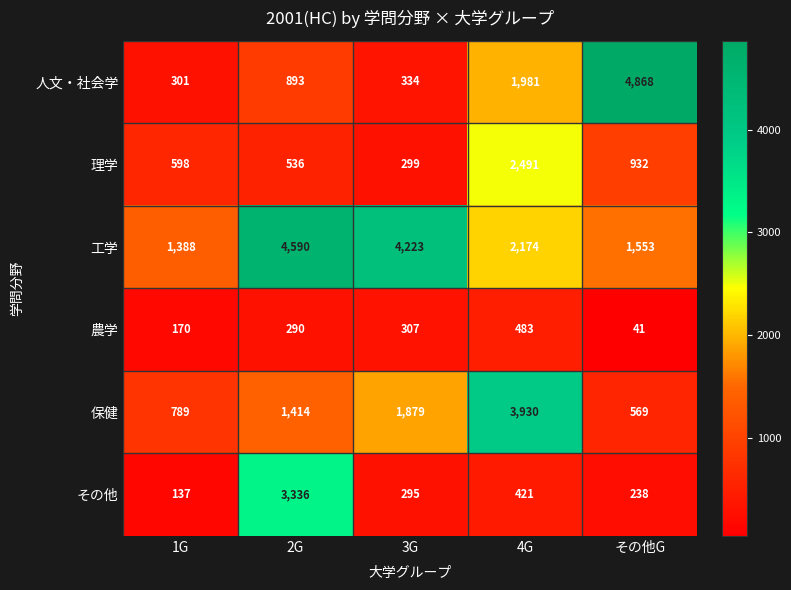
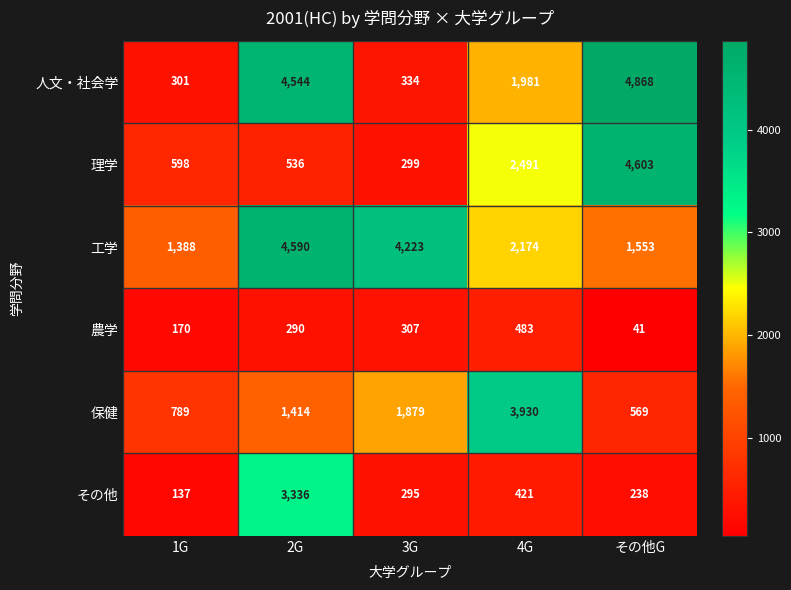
  {
    "人文・社会学": {
      "1G": "301",
-     "2G": "893",
+     "2G": "4,544",
      "3G": "334",
      "4G": "1,981",
      "その他G": "4,868"
    },
    "理学": {
      "1G": "598",
      "2G": "536",
      "3G": "299",
      "4G": "2,491",
-     "その他G": "932"
+     "その他G": "4,603"
    },
    "工学": {
      "1G": "1,388",
      "2G": "4,590",
      "3G": "4,223",
      "4G": "2,174",
      "その他G": "1,553"
    },
    "農学": {
      "1G": "170",
      "2G": "290",
      "3G": "307",
      "4G": "483",
      "その他G": "41"
    },
    "保健": {
      "1G": "789",
      "2G": "1,414",
      "3G": "1,879",
      "4G": "3,930",
      "その他G": "569"
    },
    "その他": {
      "1G": "137",
      "2G": "3,336",
      "3G": "295",
      "4G": "421",
      "その他G": "238"
    }
  }
